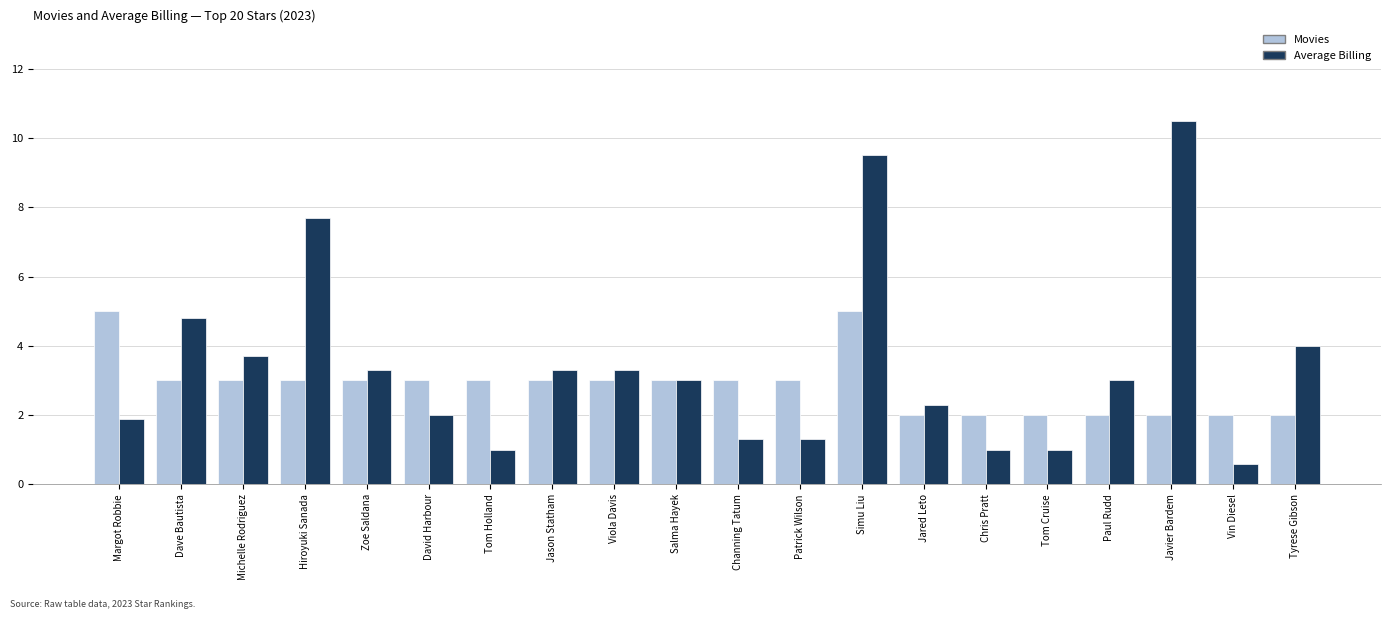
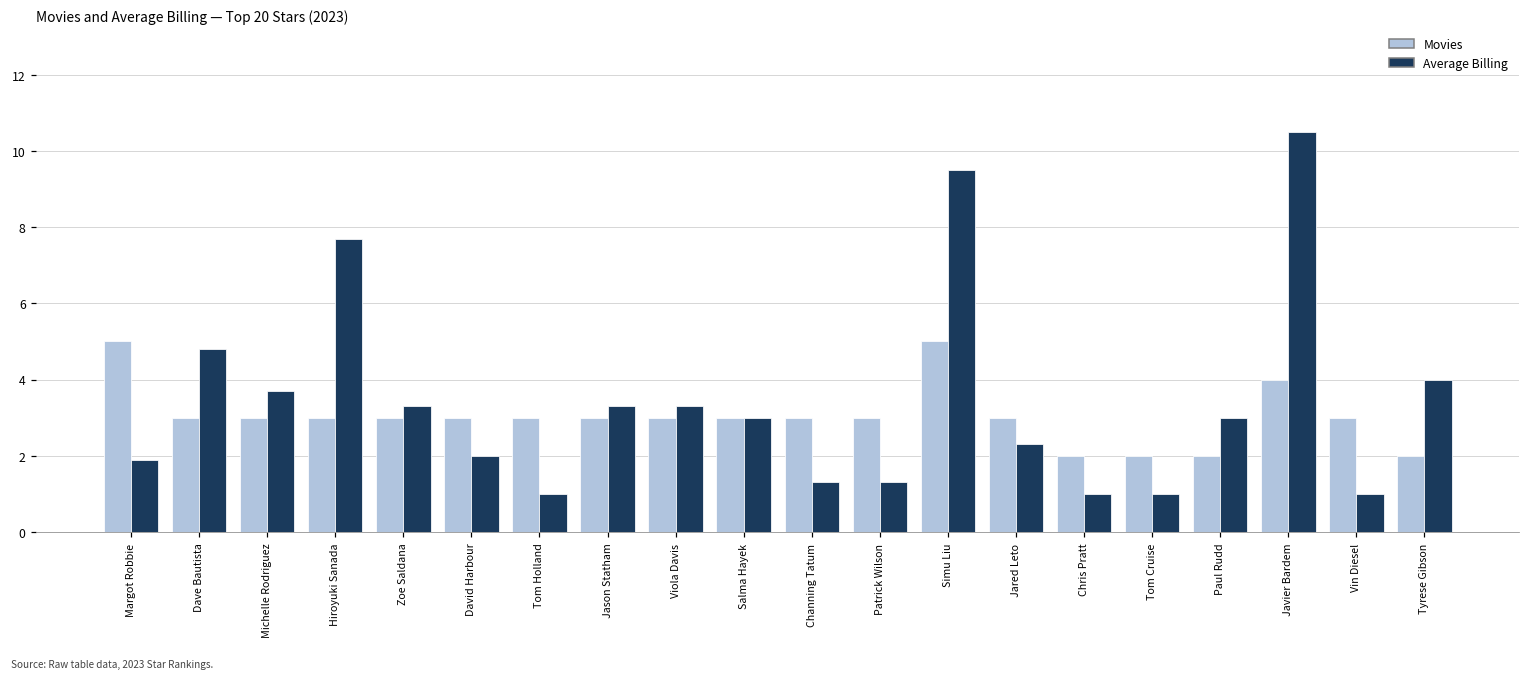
  {
    "Movies": {
      "Margot Robbie": 5,
      "Dave Bautista": 3,
      "Michelle Rodriguez": 3,
      "Hiroyuki Sanada": 3,
      "Zoe Saldana": 3,
      "David Harbour": 3,
      "Tom Holland": 3,
      "Jason Statham": 3,
      "Viola Davis": 3,
      "Salma Hayek": 3,
      "Channing Tatum": 3,
      "Patrick Wilson": 3,
      "Simu Liu": 5,
-     "Jared Leto": 2,
+     "Jared Leto": 3,
      "Chris Pratt": 2,
      "Tom Cruise": 2,
      "Paul Rudd": 2,
-     "Javier Bardem": 2,
-     "Vin Diesel": 2,
+     "Javier Bardem": 4,
+     "Vin Diesel": 3,
      "Tyrese Gibson": 2
    },
    "Average Billing": {
      "Margot Robbie": 1.9,
      "Dave Bautista": 4.8,
      "Michelle Rodriguez": 3.7,
      "Hiroyuki Sanada": 7.7,
      "Zoe Saldana": 3.3,
      "David Harbour": 2.0,
      "Tom Holland": 1.0,
      "Jason Statham": 3.3,
      "Viola Davis": 3.3,
      "Salma Hayek": 3.0,
      "Channing Tatum": 1.3,
      "Patrick Wilson": 1.3,
      "Simu Liu": 9.5,
      "Jared Leto": 2.3,
      "Chris Pratt": 1.0,
      "Tom Cruise": 1.0,
      "Paul Rudd": 3.0,
      "Javier Bardem": 10.5,
-     "Vin Diesel": 0.6,
+     "Vin Diesel": 1.0,
      "Tyrese Gibson": 4.0
    }
  }
